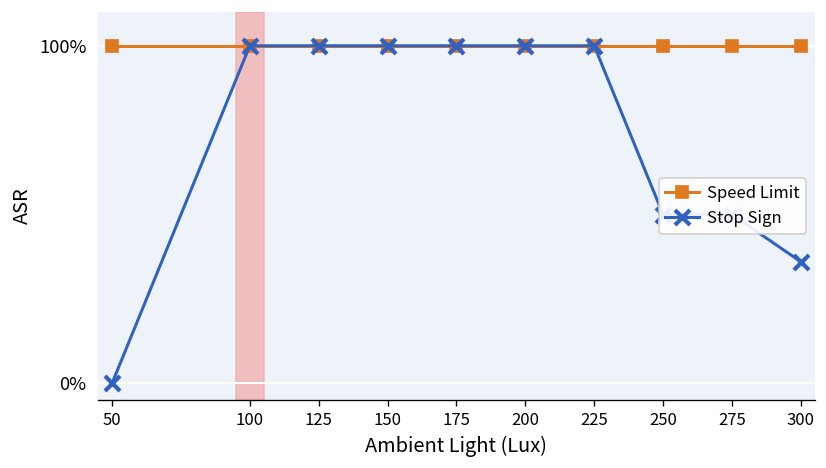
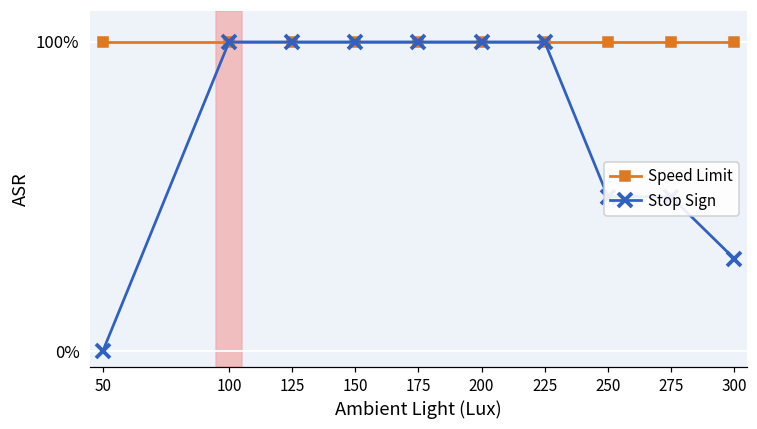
  {
    "Speed Limit": {
      "50": "100%",
      "250": "100%",
      "275": "100%",
      "300": "100%"
    },
    "Stop Sign": {
      "50": "0%",
-     "300": "36%"
+     "300": "30%"
    }
  }
